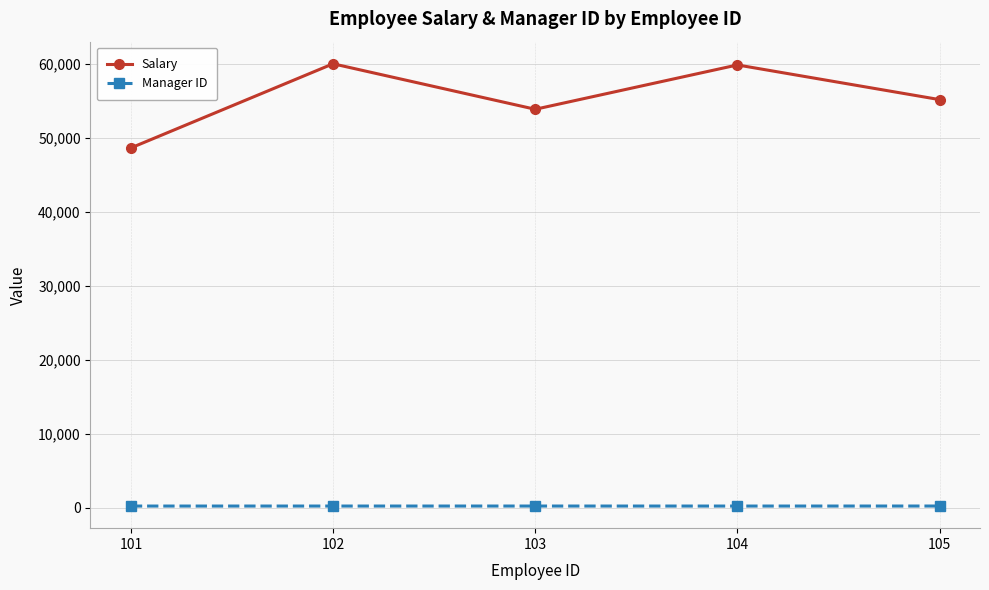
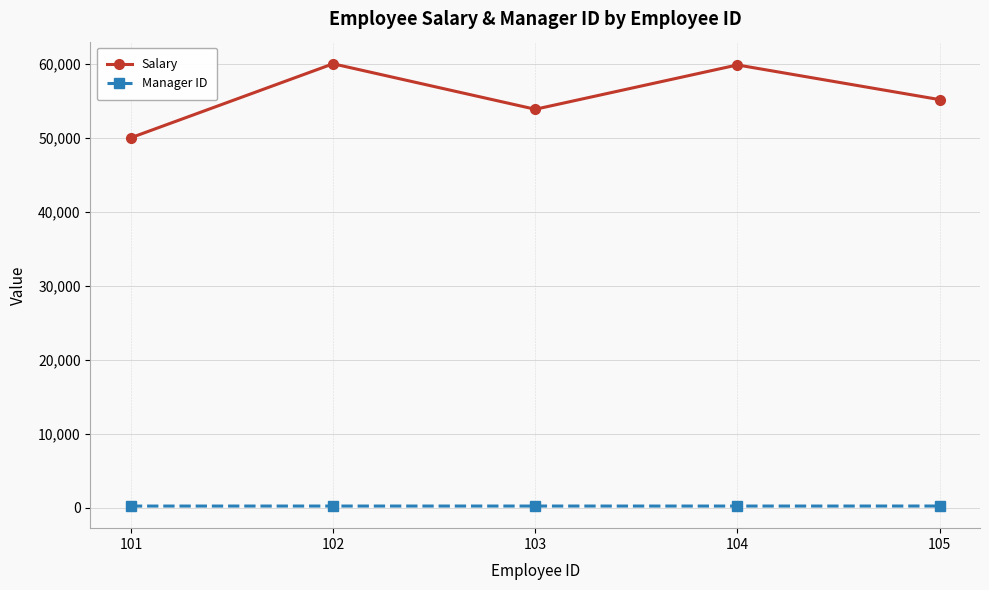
  {
    "Salary": {
-     "101": "49,000",
+     "101": "50,000",
      "102": "60,000",
      "103": "54,000",
      "104": "60,000",
      "105": "55,000"
    },
    "Manager ID": {
      "101": "0",
      "102": "0",
      "103": "0",
      "104": "0",
      "105": "0"
    }
  }
